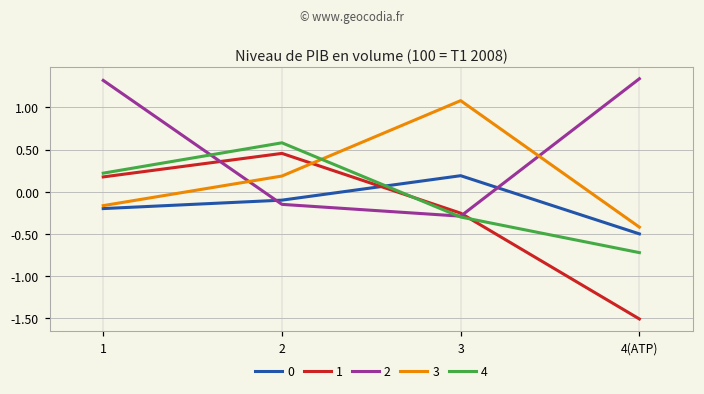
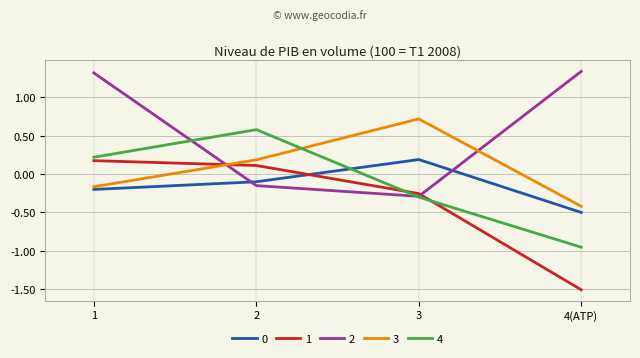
  {
    "0": {
      "1": -0.2,
      "2": -0.1,
      "3": 0.2,
      "4(ATP)": -0.5
    },
    "1": {
      "1": 0.2,
-     "2": 0.5,
+     "2": 0.1,
      "3": -0.3,
      "4(ATP)": -1.5
    },
    "2": {
      "1": 1.3,
      "2": -0.2,
      "4(ATP)": 1.3
    },
    "3": {
      "1": -0.2,
      "2": 0.2,
-     "3": 1.1,
+     "3": 0.7,
      "4(ATP)": -0.4
    },
    "4": {
      "1": 0.2,
      "2": 0.6,
-     "4(ATP)": -0.7
+     "4(ATP)": -1.0
    }
  }
